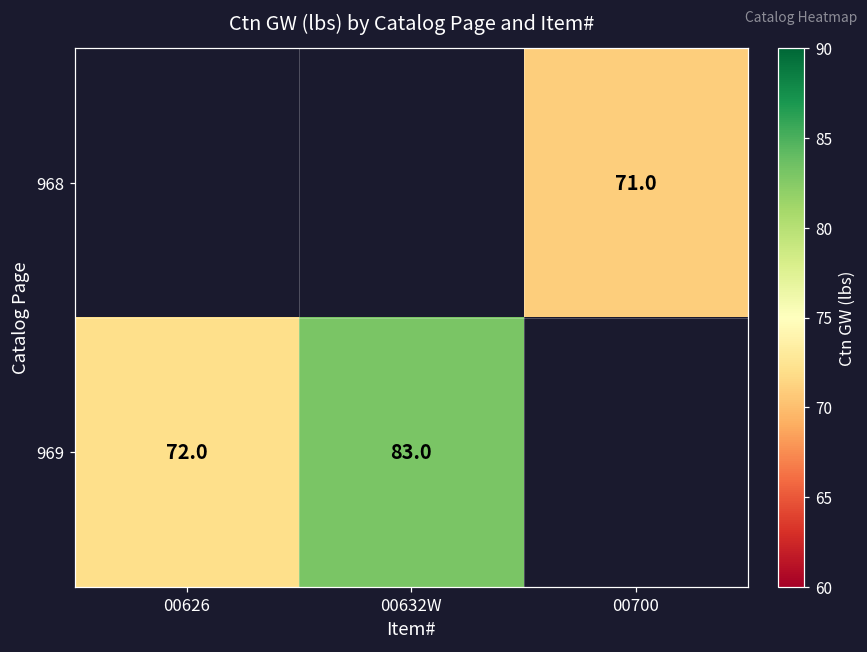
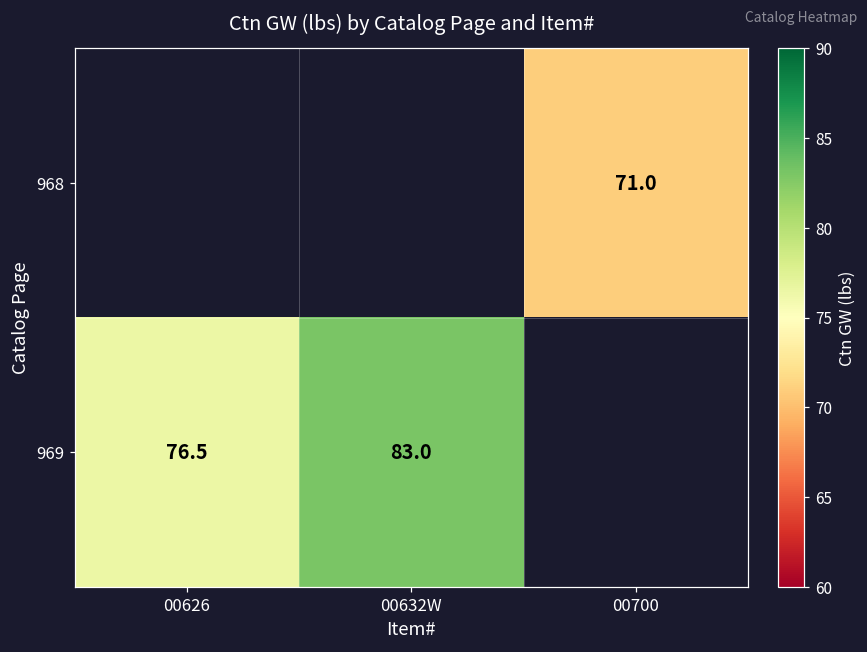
  {
    "968": {
      "00700": 71.0
    },
    "969": {
-     "00626": 72.0,
+     "00626": 76.5,
      "00632W": 83.0
    }
  }
